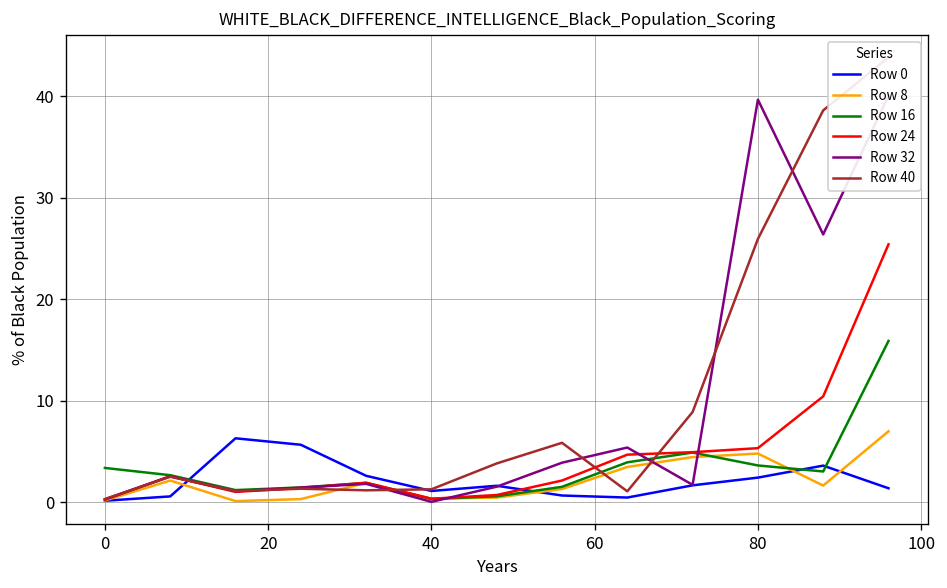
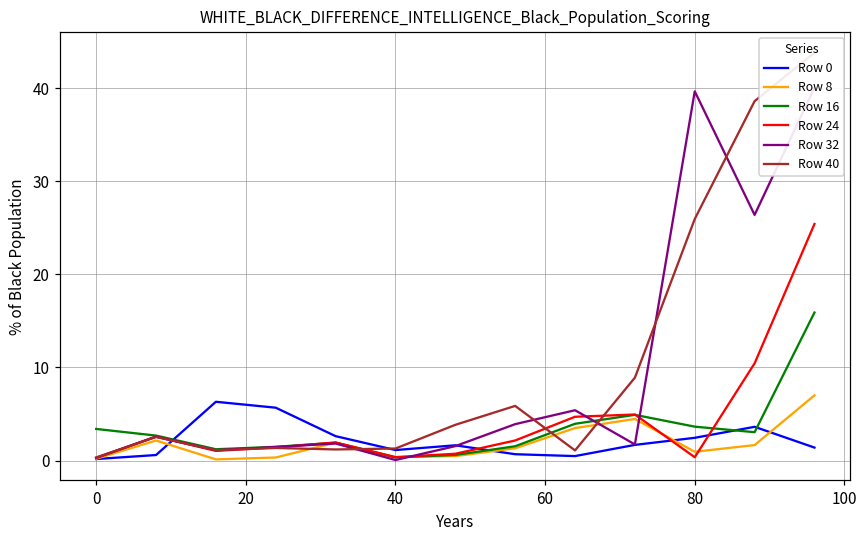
  {
    "Row 0": {
      "80": 2
    },
    "Row 8": {
-     "80": 5
+     "80": 1
    },
    "Row 16": {
      "0": 3,
      "80": 4
    },
    "Row 24": {
-     "80": 5
+     "80": 0
    },
    "Row 32": {
      "80": 40
    },
    "Row 40": {
      "80": 26
    }
  }
